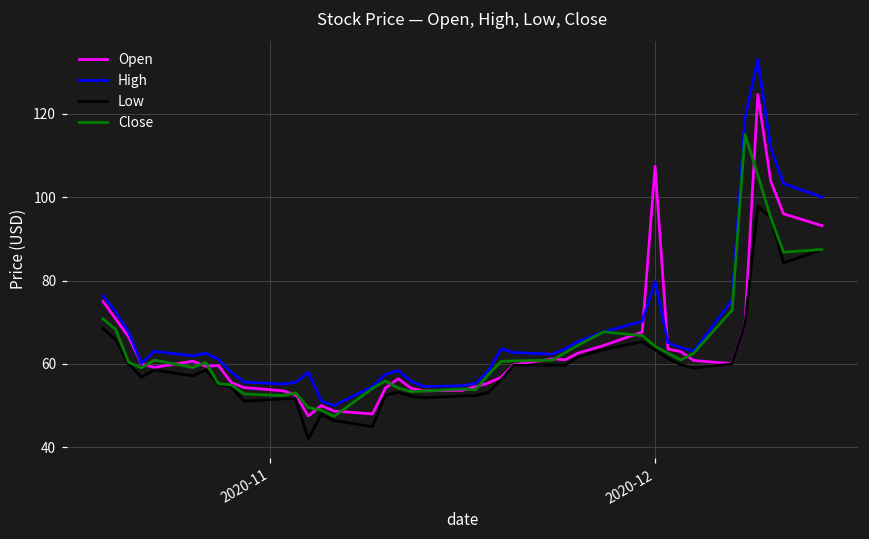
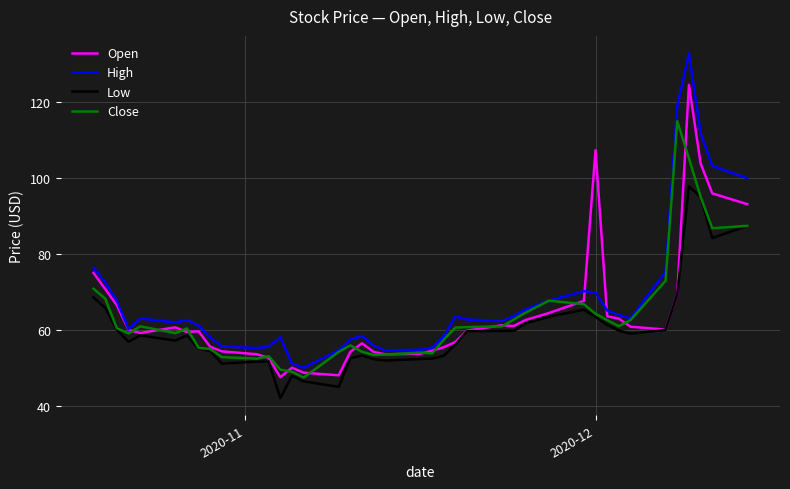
  {
    "Open": {
      "2020-12": 107
    },
    "High": {
-     "2020-12": 80
+     "2020-12": 70
    },
    "Low": {
      "2020-12": 63
    },
    "Close": {
      "2020-12": 64
    }
  }
